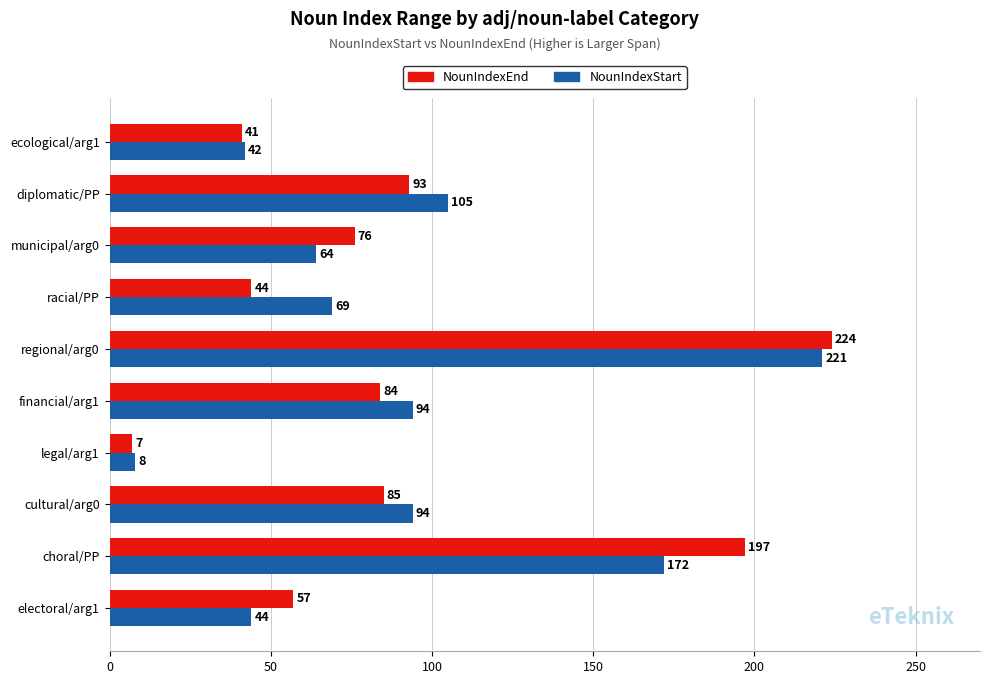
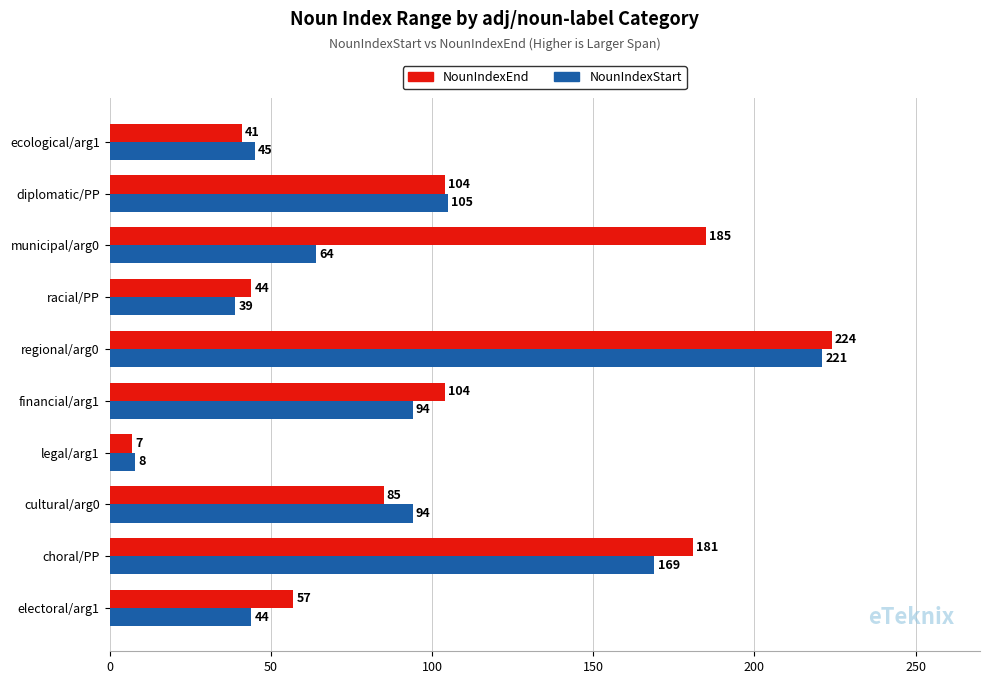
  {
    "NounIndexEnd": {
      "ecological/arg1": 41,
-     "diplomatic/PP": 93,
-     "municipal/arg0": 76,
+     "diplomatic/PP": 104,
+     "municipal/arg0": 185,
      "racial/PP": 44,
      "regional/arg0": 224,
-     "financial/arg1": 84,
+     "financial/arg1": 104,
      "legal/arg1": 7,
      "cultural/arg0": 85,
-     "choral/PP": 197,
+     "choral/PP": 181,
      "electoral/arg1": 57
    },
    "NounIndexStart": {
-     "ecological/arg1": 42,
+     "ecological/arg1": 45,
      "diplomatic/PP": 105,
      "municipal/arg0": 64,
-     "racial/PP": 69,
+     "racial/PP": 39,
      "regional/arg0": 221,
      "financial/arg1": 94,
      "legal/arg1": 8,
      "cultural/arg0": 94,
-     "choral/PP": 172,
+     "choral/PP": 169,
      "electoral/arg1": 44
    }
  }
